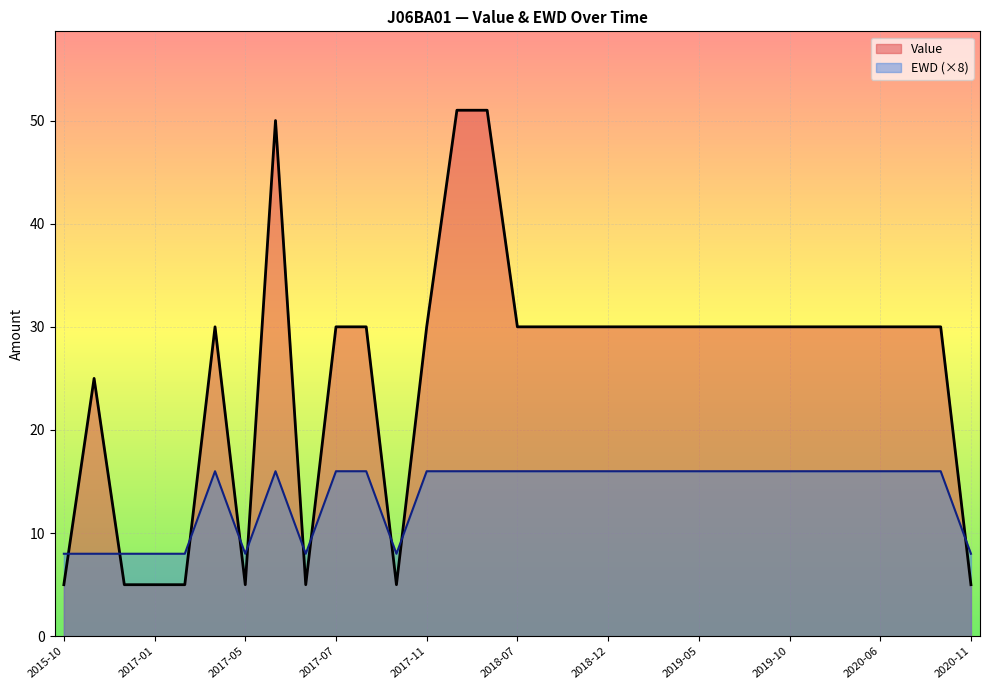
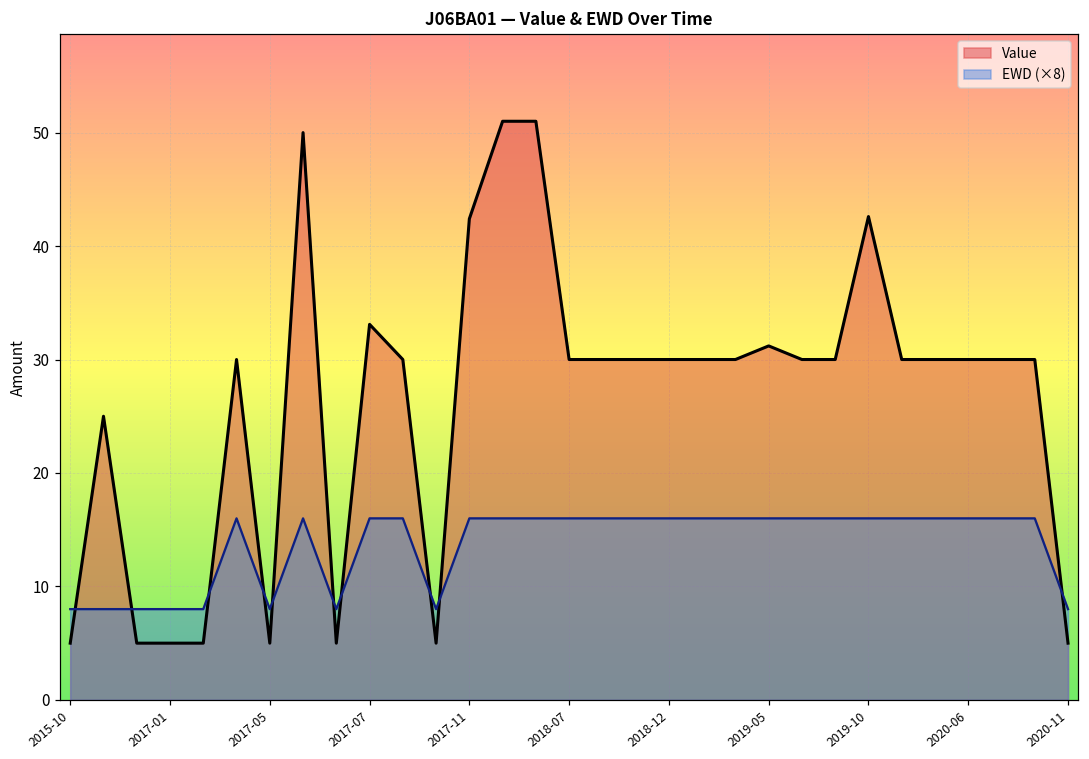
  {
    "Value": {
      "2015-10": 5.0,
      "2017-05": 5.0,
-     "2017-07": 30.0,
-     "2017-11": 30.0,
-     "2019-05": 30.0,
-     "2019-10": 30.0
+     "2017-07": 33.1,
+     "2017-11": 42.4,
+     "2019-05": 31.2,
+     "2019-10": 42.6
    },
    "EWD (×8)": {
      "2015-10": 8.0,
      "2017-05": 8.0,
      "2017-07": 16.0,
      "2017-11": 16.0,
      "2019-05": 16.0,
      "2019-10": 16.0
    }
  }
